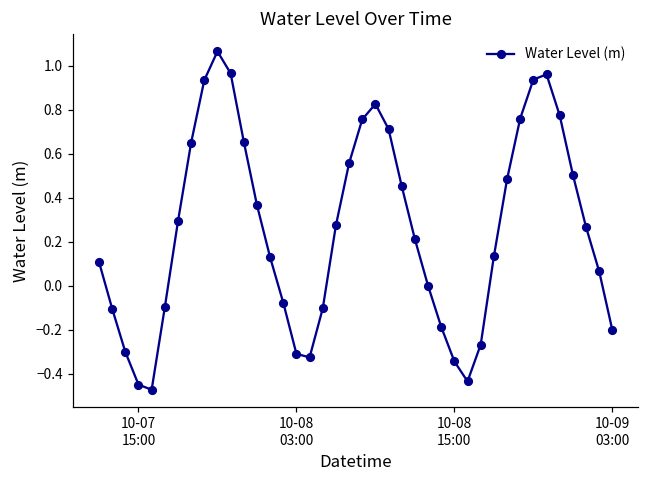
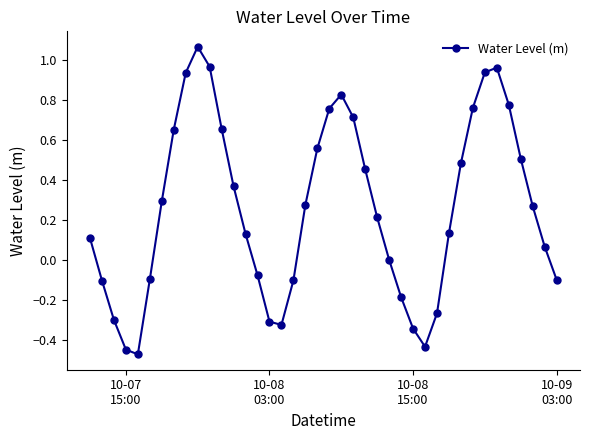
  {
    "10-07 15:00": -0.45,
    "10-08 03:00": -0.31,
    "10-08 15:00": -0.34,
-   "10-09 03:00": -0.20
+   "10-09 03:00": -0.10
  }
